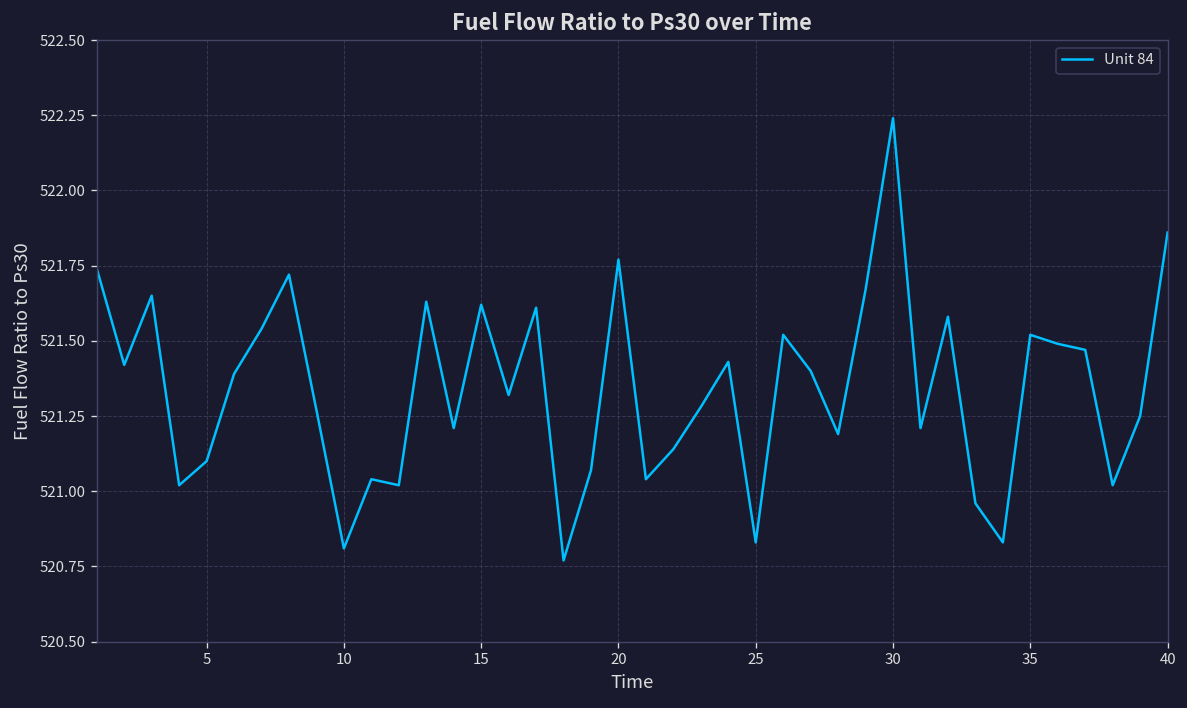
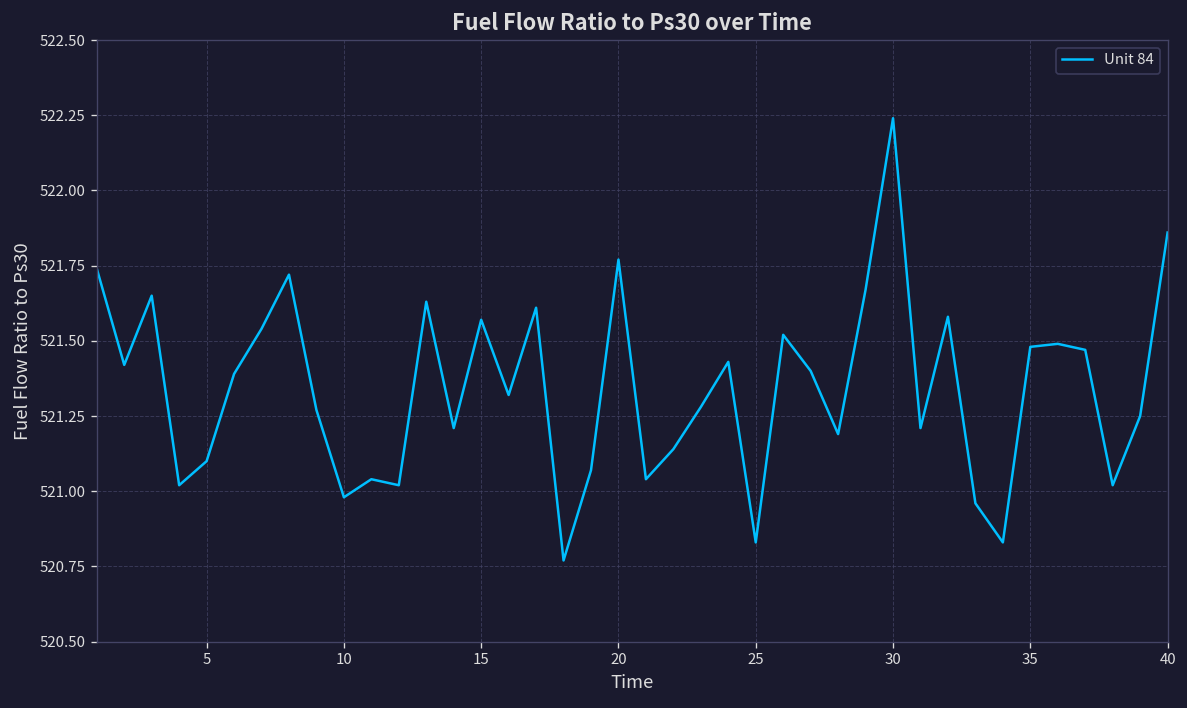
  {
    "5": 521.10,
-   "10": 520.81,
-   "15": 521.62,
+   "10": 520.98,
+   "15": 521.57,
    "20": 521.77,
    "25": 520.83,
    "30": 522.24,
-   "35": 521.52,
+   "35": 521.48,
    "40": 521.86
  }
